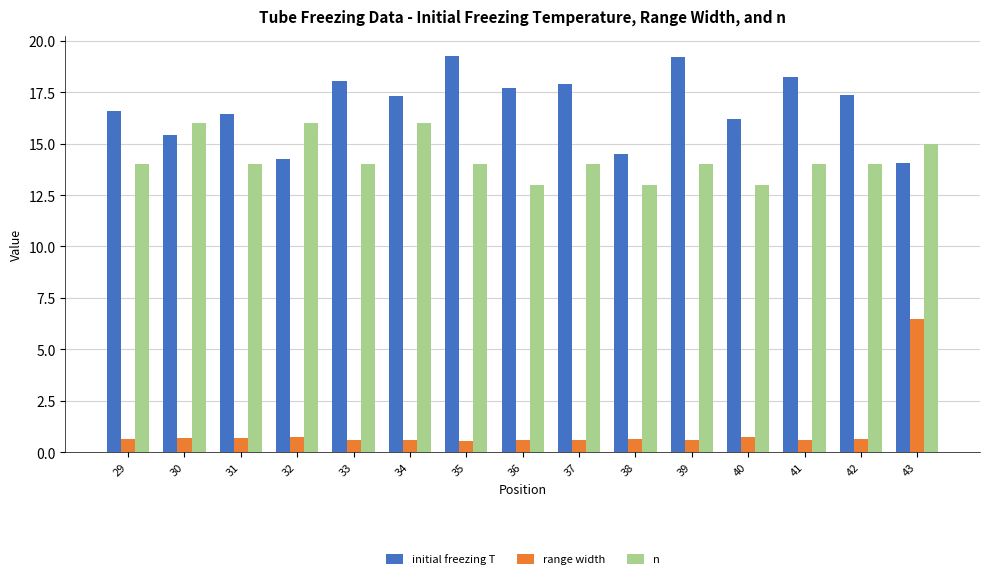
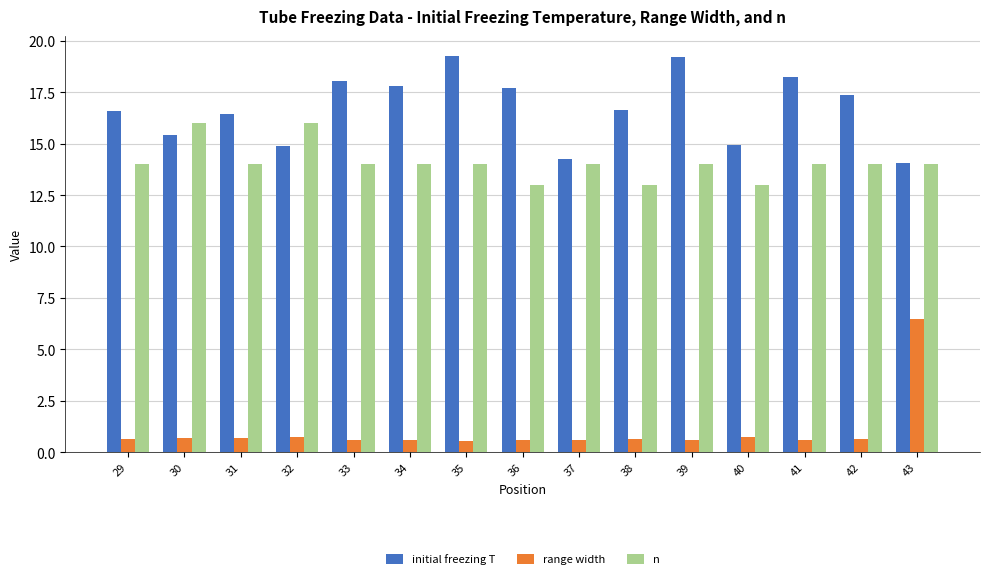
  {
    "initial freezing T": {
      "29": 16.6,
      "30": 15.4,
      "31": 16.4,
-     "32": 14.3,
+     "32": 14.9,
      "33": 18.1,
-     "34": 17.3,
+     "34": 17.8,
      "35": 19.3,
      "36": 17.7,
-     "37": 17.9,
-     "38": 14.5,
+     "37": 14.2,
+     "38": 16.7,
      "39": 19.2,
-     "40": 16.2,
+     "40": 14.9,
      "41": 18.3,
      "42": 17.4,
      "43": 14.1
    },
    "range width": {
      "29": 0.7,
      "30": 0.7,
      "31": 0.7,
      "32": 0.7,
      "33": 0.6,
      "34": 0.6,
      "35": 0.6,
      "36": 0.6,
      "37": 0.6,
      "38": 0.7,
      "39": 0.6,
      "40": 0.7,
      "41": 0.6,
      "42": 0.6,
      "43": 6.5
    },
    "n": {
      "29": 14,
      "30": 16,
      "31": 14,
      "32": 16,
      "33": 14,
-     "34": 16,
+     "34": 14,
      "35": 14,
      "36": 13,
      "37": 14,
      "38": 13,
      "39": 14,
      "40": 13,
      "41": 14,
      "42": 14,
-     "43": 15
+     "43": 14
    }
  }
